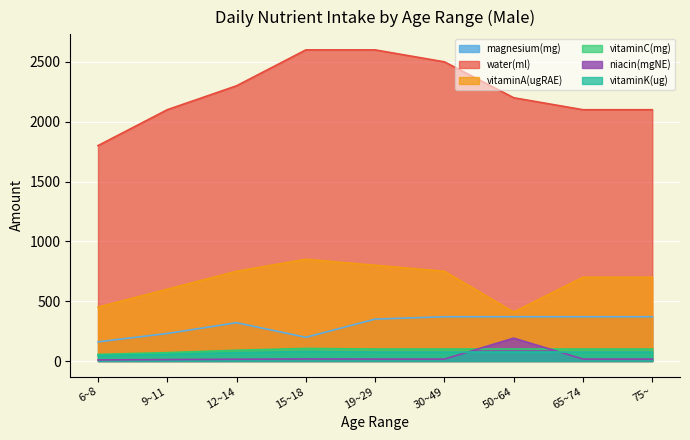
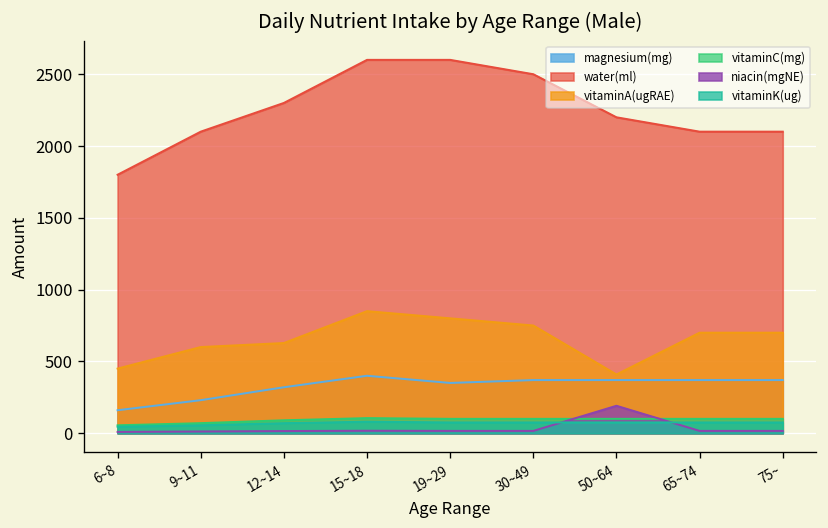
  {
    "magnesium(mg)": {
      "6~8": 160,
      "9~11": 230,
      "12~14": 320,
-     "15~18": 200,
+     "15~18": 400,
      "19~29": 350,
      "30~49": 370,
      "50~64": 370,
      "65~74": 370,
      "75~": 370
    },
    "water(ml)": {
      "6~8": 1800,
      "9~11": 2100,
      "12~14": 2300,
      "15~18": 2600,
      "19~29": 2600,
      "30~49": 2500,
      "50~64": 2200,
      "65~74": 2100,
      "75~": 2100
    },
    "vitaminA(ugRAE)": {
      "6~8": 450,
      "9~11": 600,
-     "12~14": 750,
+     "12~14": 630,
      "15~18": 850,
      "19~29": 800,
      "30~49": 750,
      "50~64": 410,
      "65~74": 700,
      "75~": 700
    },
    "niacin(mgNE)": {
      "6~8": 10,
      "9~11": 10,
      "12~14": 20,
      "15~18": 20,
      "19~29": 20,
      "30~49": 20,
      "50~64": 190,
      "65~74": 20,
      "75~": 20
    }
  }
